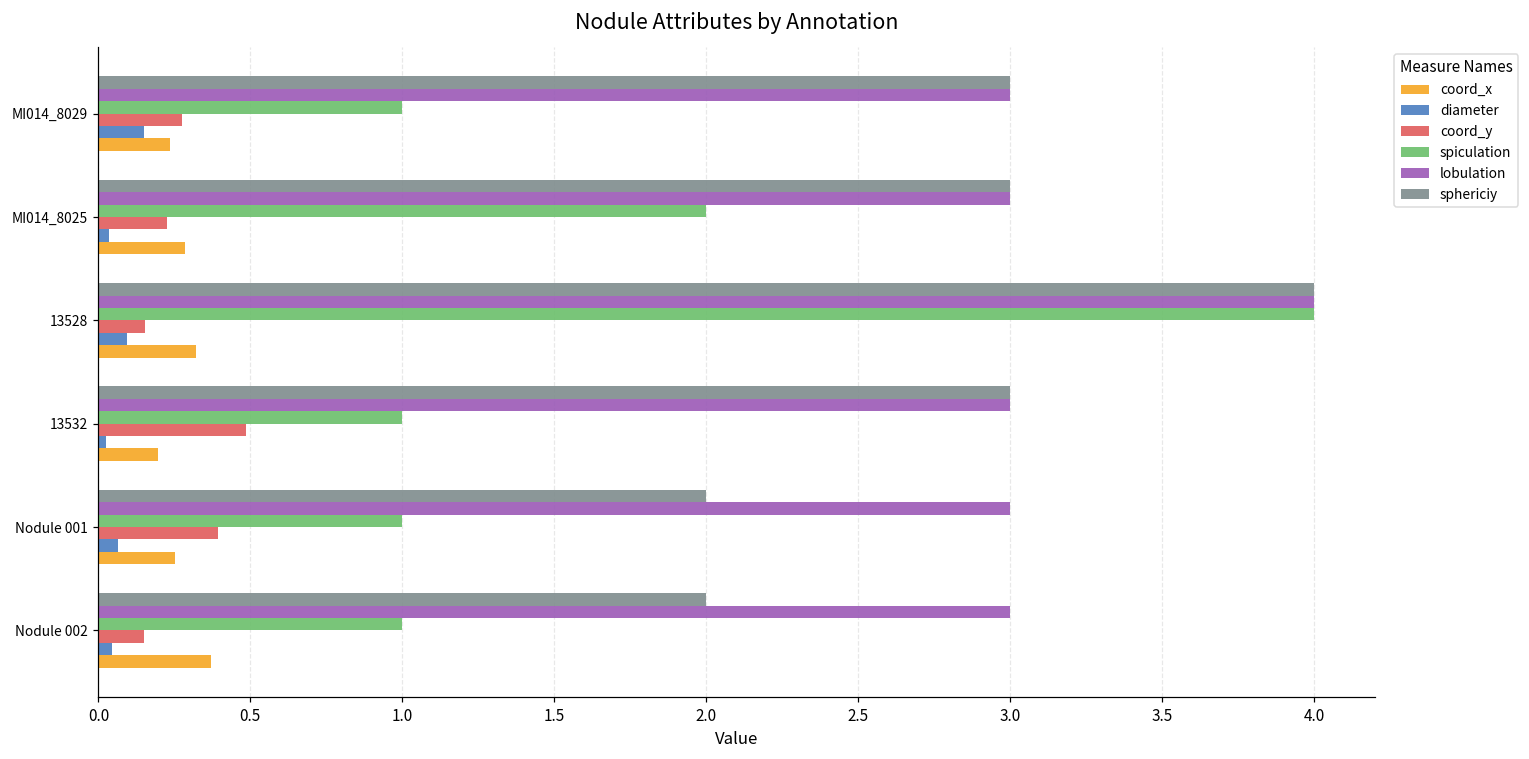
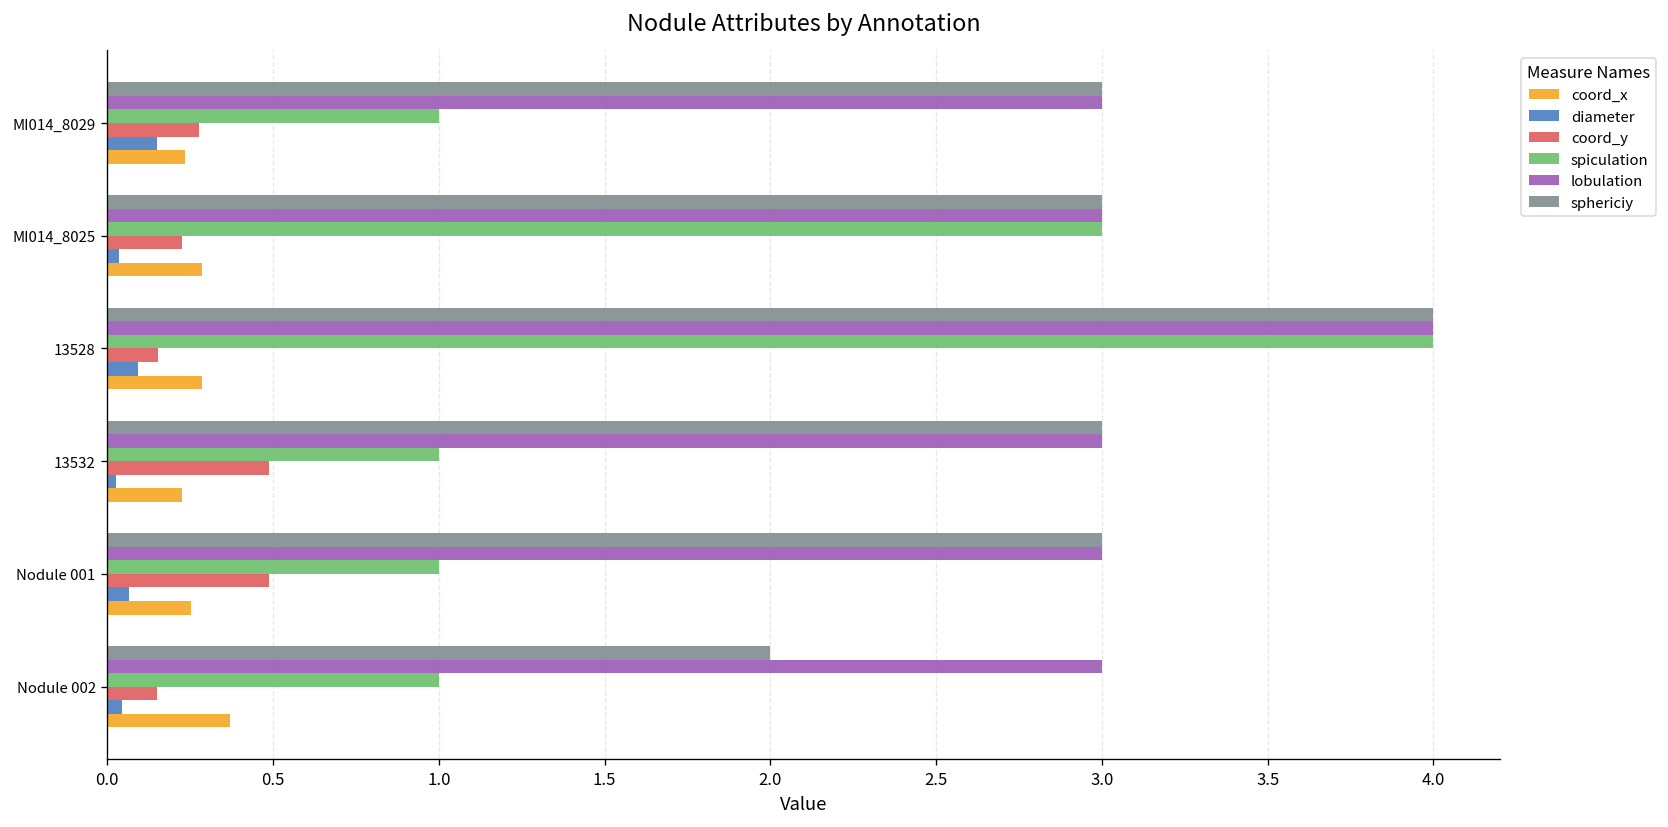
  {
    "coord_x": {
      "MI014_8029": 0.24,
      "MI014_8025": 0.28,
-     "13528": 0.32,
-     "13532": 0.20,
+     "13528": 0.29,
+     "13532": 0.23,
      "Nodule 001": 0.25,
      "Nodule 002": 0.37
    },
    "diameter": {
      "MI014_8029": 0.15,
      "MI014_8025": 0.04,
      "13528": 0.09,
      "13532": 0.03,
      "Nodule 001": 0.07,
      "Nodule 002": 0.04
    },
    "coord_y": {
      "MI014_8029": 0.28,
      "MI014_8025": 0.23,
      "13528": 0.15,
      "13532": 0.49,
-     "Nodule 001": 0.39,
+     "Nodule 001": 0.49,
      "Nodule 002": 0.15
    },
    "spiculation": {
      "MI014_8029": 1,
-     "MI014_8025": 2,
+     "MI014_8025": 3,
      "13528": 4,
      "13532": 1,
      "Nodule 001": 1,
      "Nodule 002": 1
    },
    "lobulation": {
      "MI014_8029": 3.00,
      "MI014_8025": 3.00,
      "13528": 4.00,
      "13532": 3.00,
      "Nodule 001": 3.00,
      "Nodule 002": 3.00
    },
    "sphericiy": {
      "MI014_8029": 3,
      "MI014_8025": 3,
      "13528": 4,
      "13532": 3,
-     "Nodule 001": 2,
+     "Nodule 001": 3,
      "Nodule 002": 2
    }
  }
